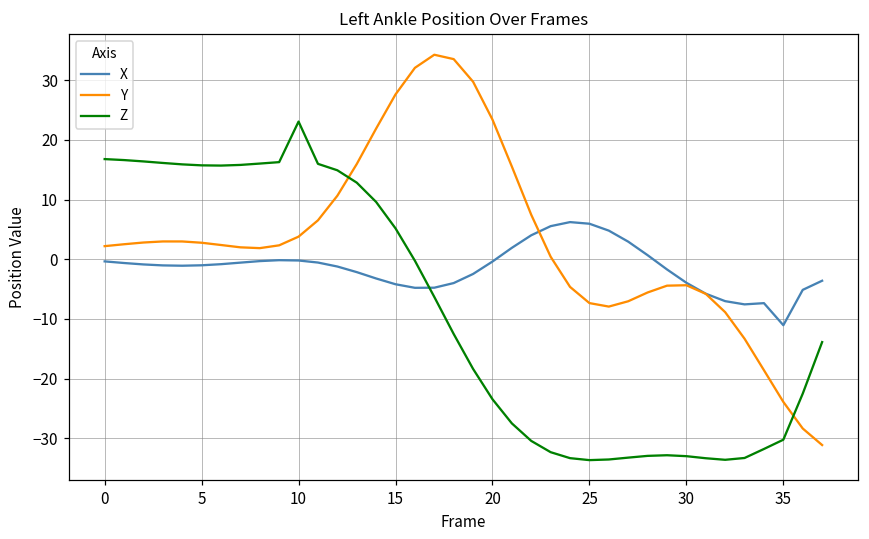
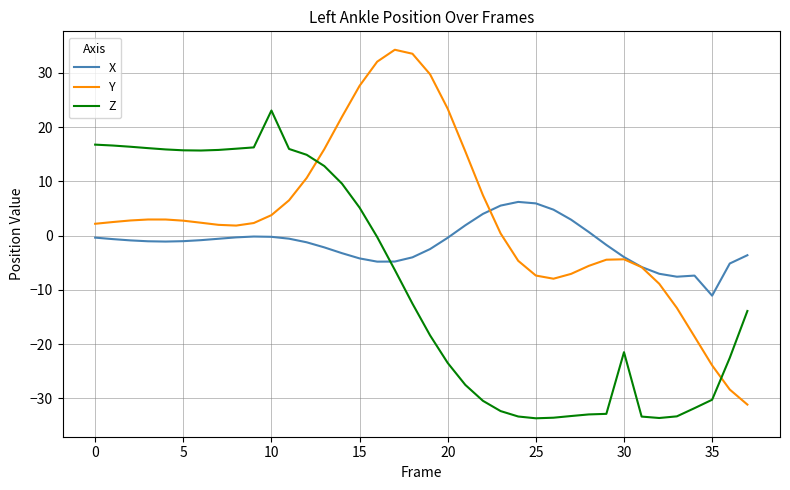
  {
    "X": {
      "0": 0,
      "5": -1,
      "10": 0,
      "15": -4,
      "20": 0,
      "25": 6,
      "35": -11
    },
    "Y": {
      "0": 2,
      "5": 3,
      "10": 4,
      "15": 28,
      "20": 23,
      "25": -7,
      "35": -24
    },
    "Z": {
      "0": 17,
      "5": 16,
      "10": 23,
      "15": 5,
      "20": -23,
      "25": -34,
-     "30": -33,
+     "30": -21,
      "35": -30
    }
  }
